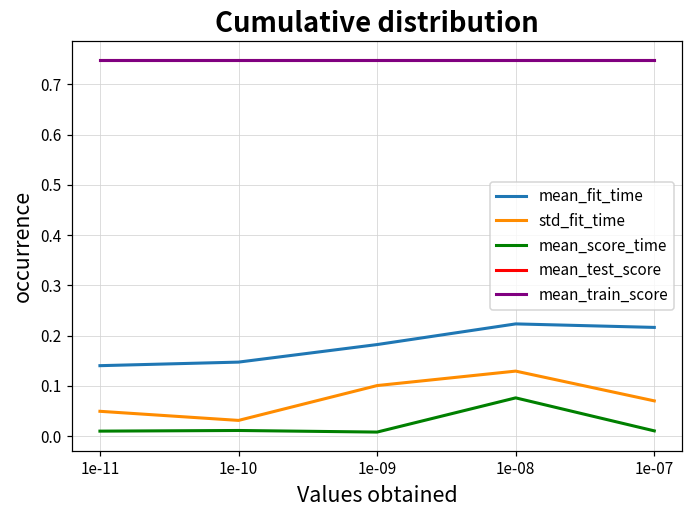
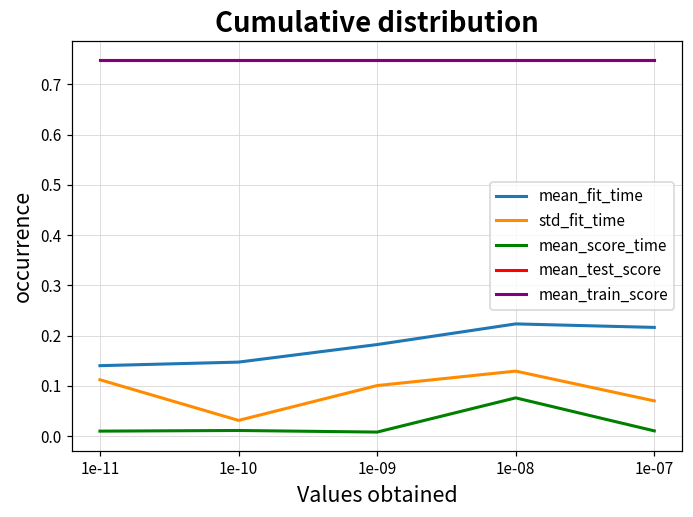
  {
    "mean_fit_time": {
      "1e-11": 0.14,
      "1e-10": 0.15,
      "1e-09": 0.18,
      "1e-08": 0.22,
      "1e-07": 0.22
    },
    "std_fit_time": {
-     "1e-11": 0.05,
+     "1e-11": 0.11,
      "1e-10": 0.03,
      "1e-09": 0.10,
      "1e-08": 0.13,
      "1e-07": 0.07
    },
    "mean_score_time": {
      "1e-11": 0.01,
      "1e-10": 0.01,
      "1e-09": 0.01,
      "1e-08": 0.08,
      "1e-07": 0.01
    }
  }
